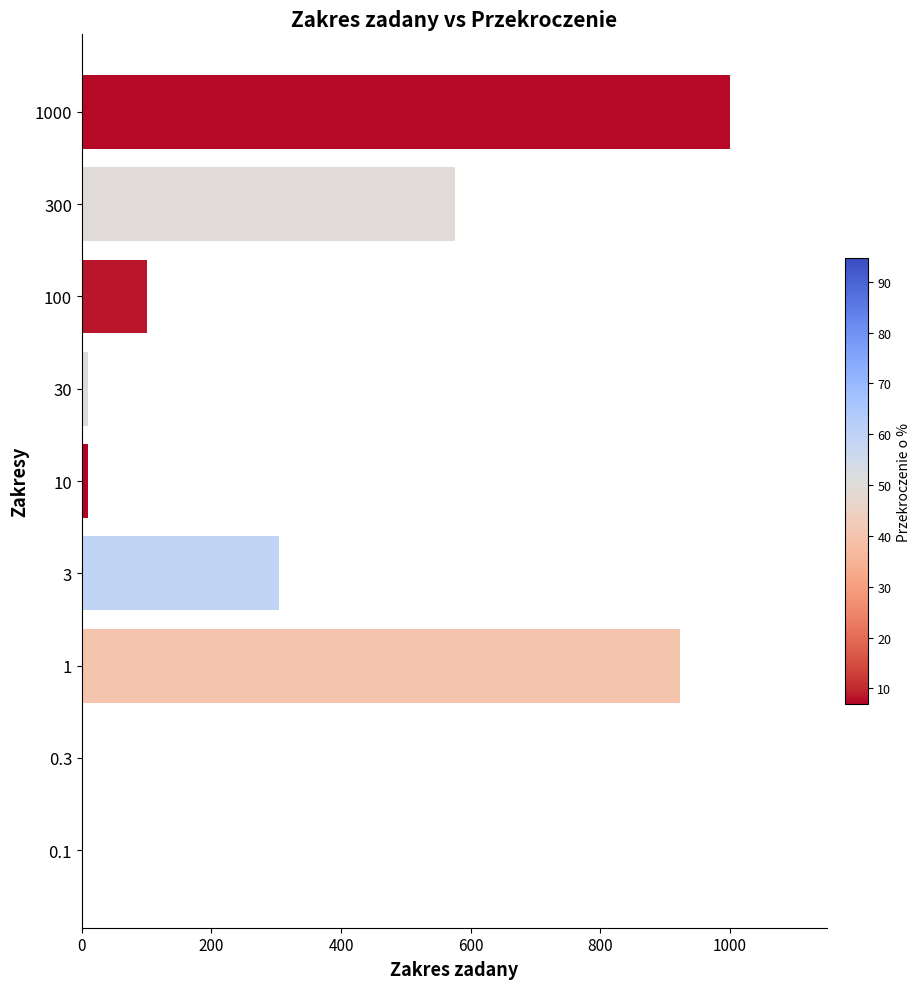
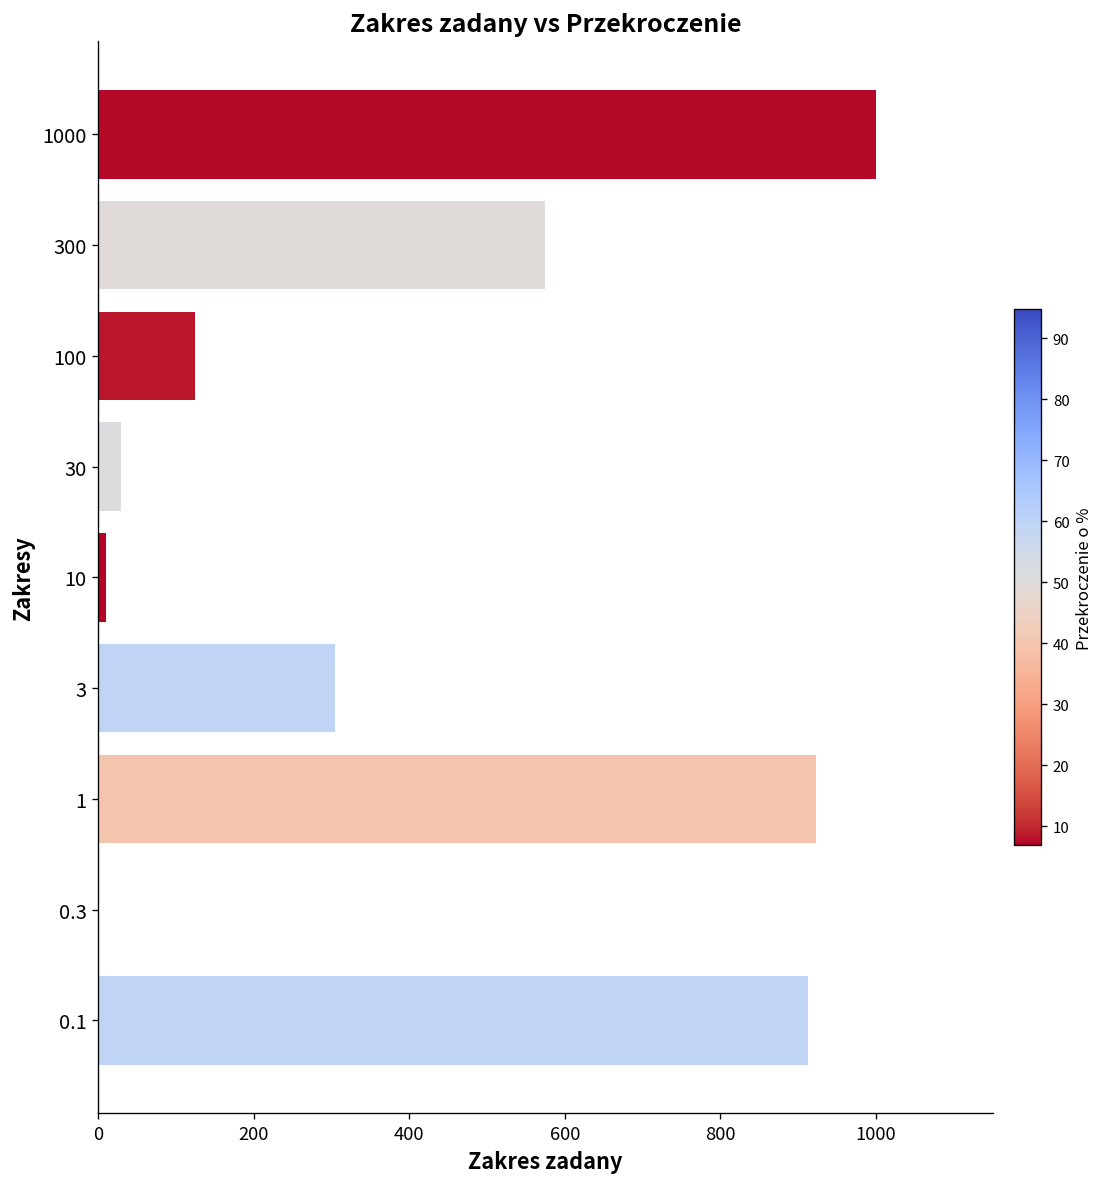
  {
    "1000": 1000,
    "300": 580,
-   "100": 100,
-   "30": 10,
+   "100": 130,
+   "30": 30,
    "10": 10,
    "3": 300,
    "1": 920,
-   "0.1": 0
+   "0.1": 910
  }
